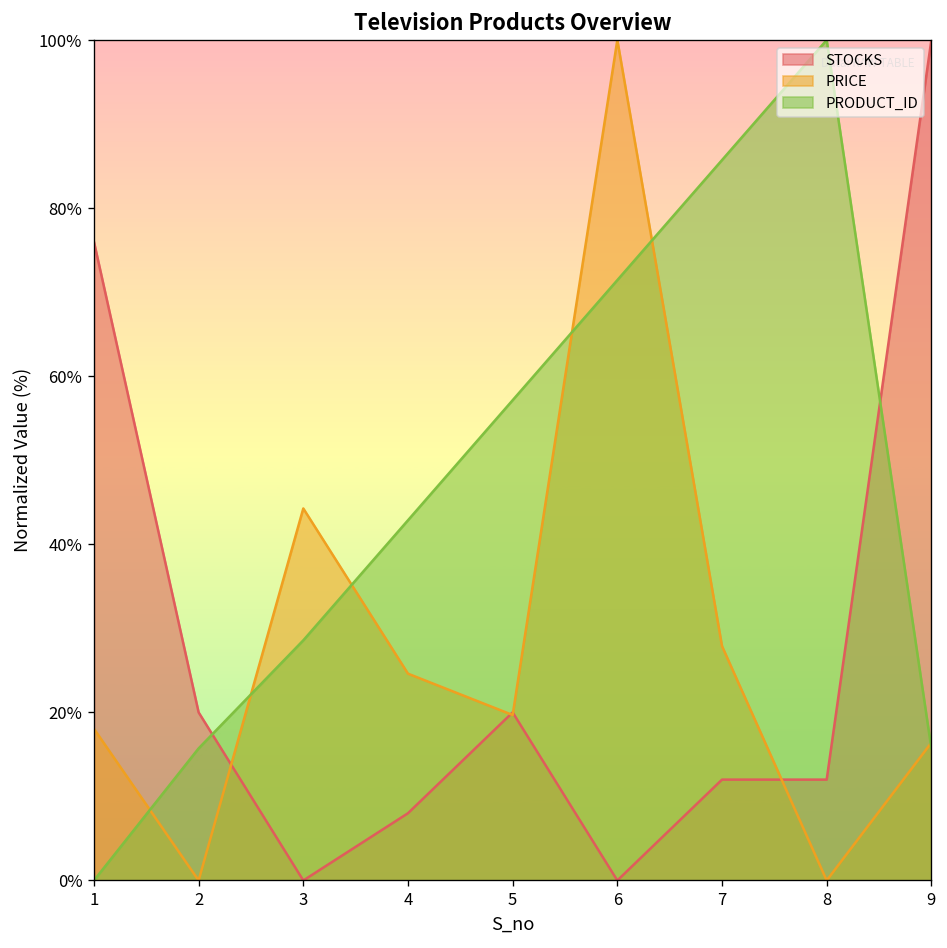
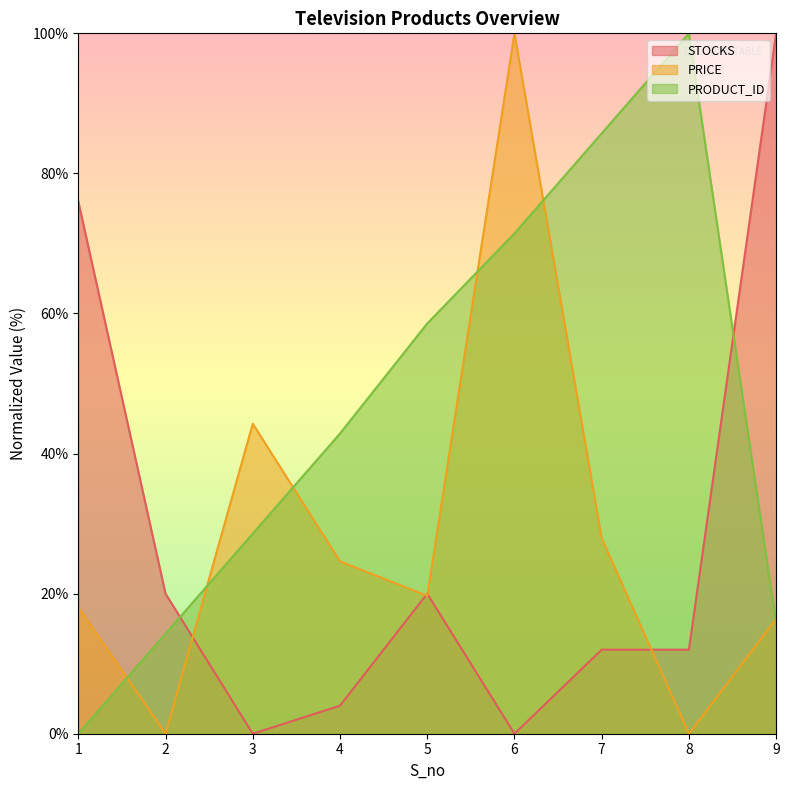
  {
    "STOCKS": {
      "1": "76%",
      "2": "20%",
      "3": "0%",
-     "4": "8%",
+     "4": "4%",
      "6": "0%",
      "7": "12%",
      "8": "12%",
      "9": "100%"
    },
    "PRICE": {
      "1": "18%",
      "2": "0%",
      "3": "44%",
      "4": "25%",
      "6": "100%",
      "7": "28%",
      "8": "0%",
      "9": "16%"
    },
    "PRODUCT_ID": {
      "1": "0%",
-     "2": "16%",
+     "2": "14%",
      "3": "29%",
      "4": "43%",
-     "5": "57%",
+     "5": "59%",
      "6": "71%",
      "7": "86%",
      "8": "100%",
      "9": "16%"
    }
  }
